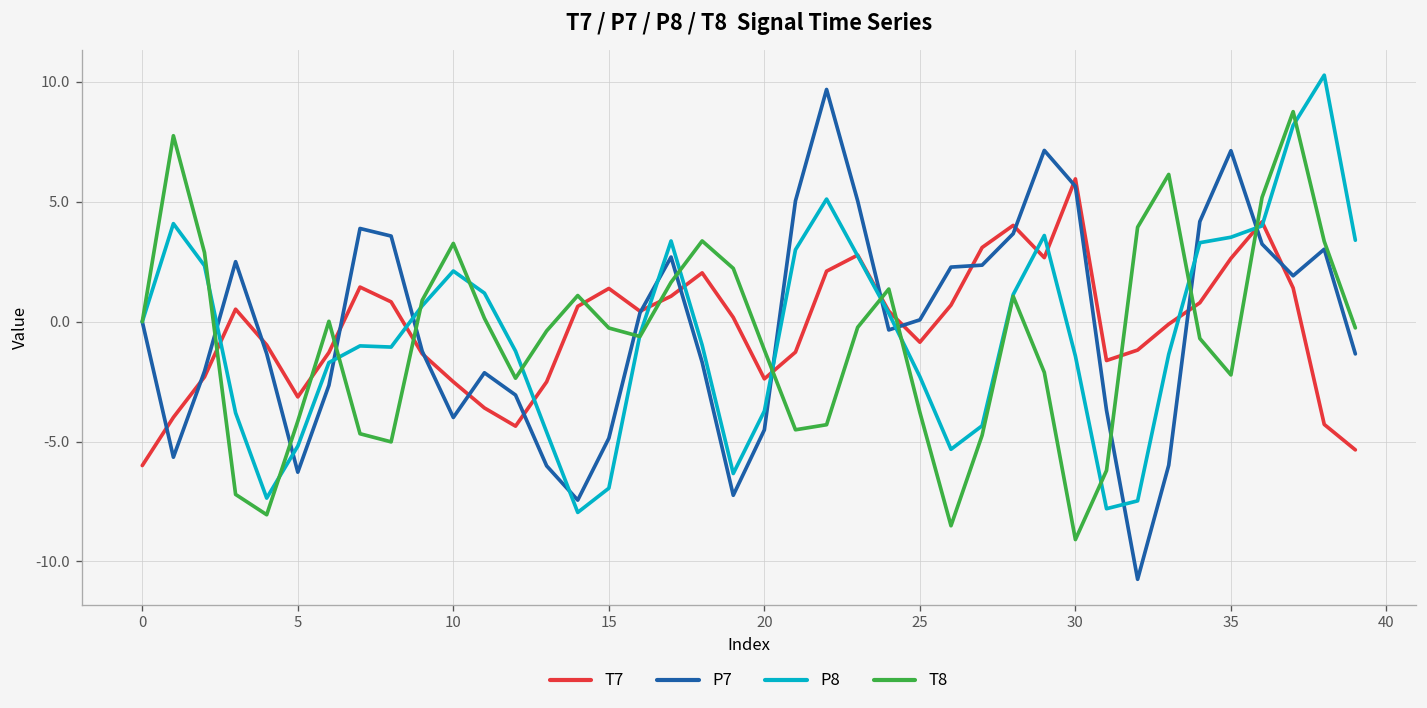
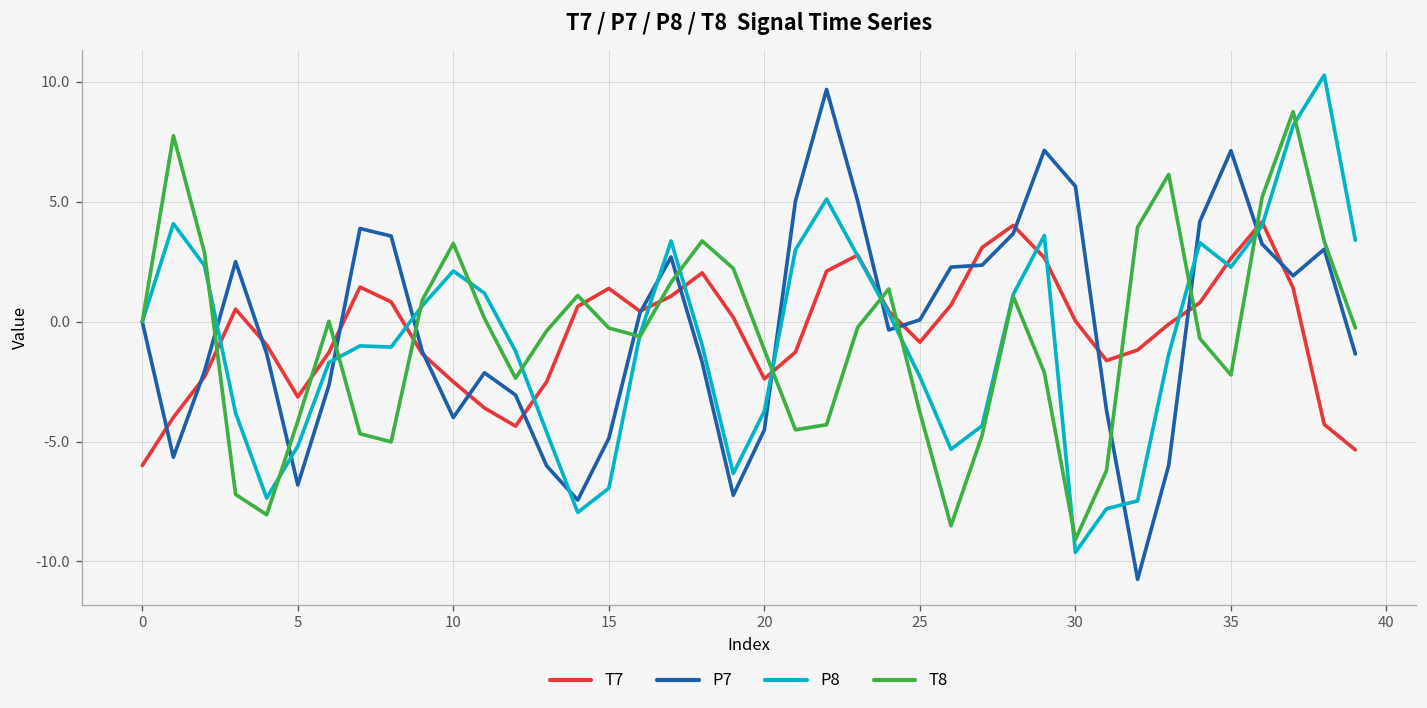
  {
    "T7": {
      "0": -6.0,
      "5": -3.1,
      "10": -2.5,
      "15": 1.4,
      "20": -2.4,
      "25": -0.9,
-     "30": 6.0,
+     "30": 0.0,
      "35": 2.6
    },
    "P7": {
-     "5": -6.3,
+     "5": -6.8,
      "10": -4.0,
      "15": -4.9,
      "20": -4.5,
      "25": 0.1,
      "30": 5.6,
      "35": 7.1
    },
    "P8": {
      "5": -5.2,
      "10": 2.1,
      "15": -6.9,
      "20": -3.7,
      "25": -2.3,
-     "30": -1.4,
-     "35": 3.5
+     "30": -9.6,
+     "35": 2.3
    },
    "T8": {
      "5": -4.1,
      "10": 3.3,
      "15": -0.3,
      "20": -1.2,
      "25": -3.8,
      "30": -9.1,
      "35": -2.2
    }
  }
